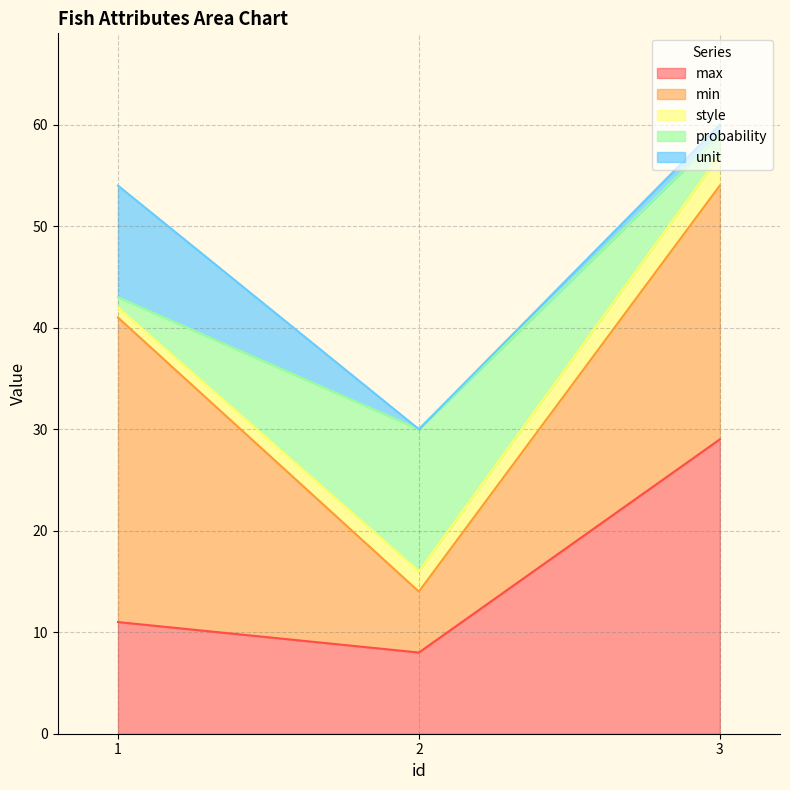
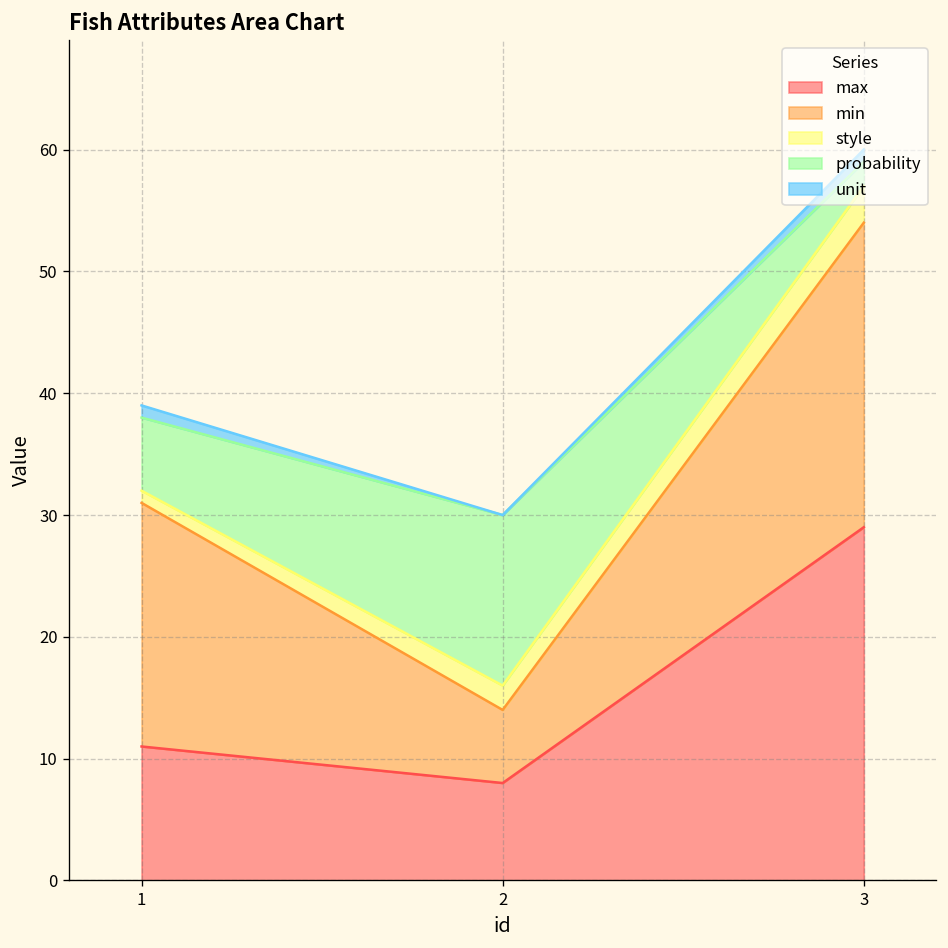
  {
    "max": {
      "1": 11,
      "2": 8,
      "3": 29
    },
    "min": {
-     "1": 30,
+     "1": 20,
      "2": 6,
      "3": 25
    },
    "style": {
      "1": 1,
      "2": 2
    },
    "probability": {
-     "1": 1
+     "1": 6
    },
    "unit": {
-     "1": 11
+     "1": 1
    }
  }
